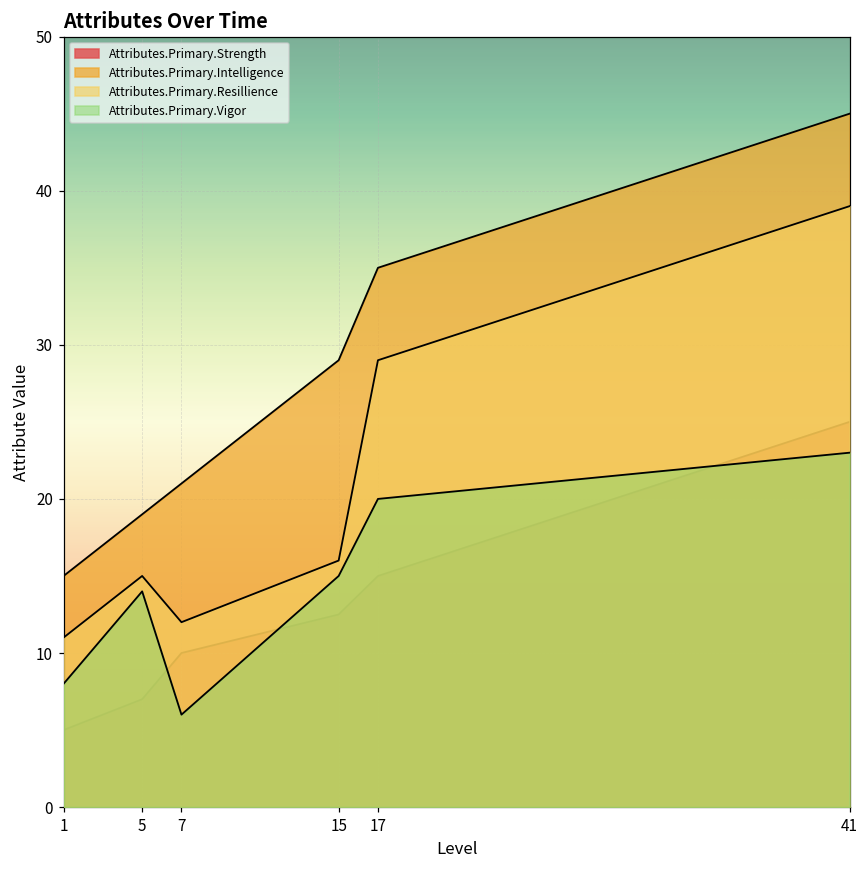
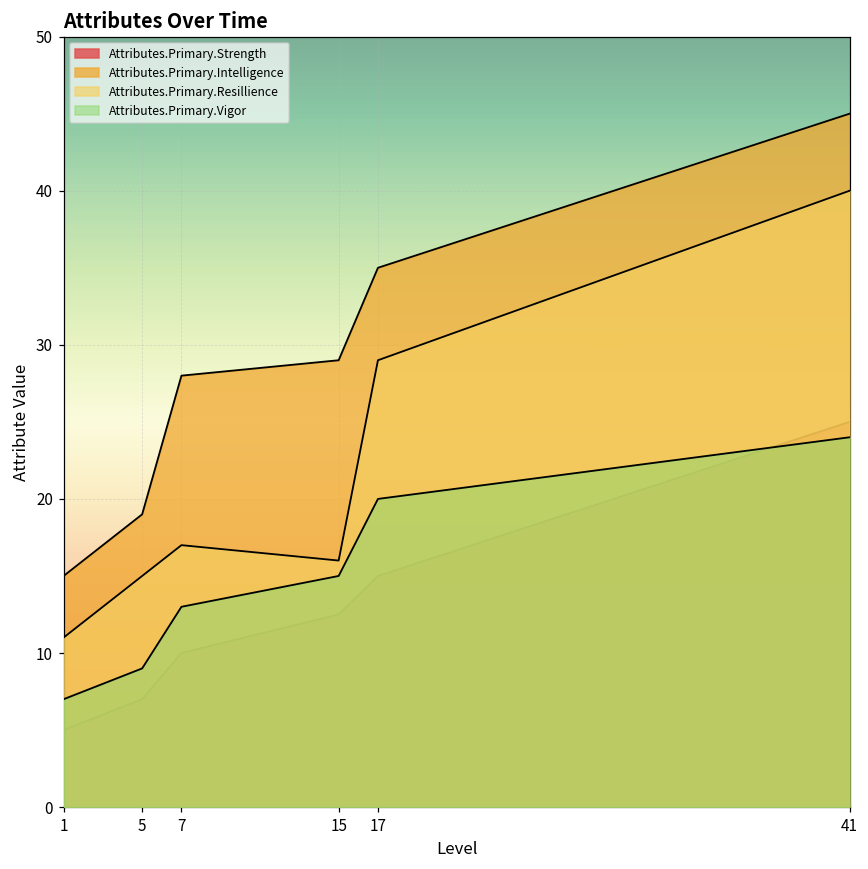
  {
    "Attributes.Primary.Strength": {
      "1": 5,
      "5": 7,
      "7": 10,
      "15": 12.5,
      "17": 15,
      "41": 25
    },
    "Attributes.Primary.Intelligence": {
      "1": 15,
      "5": 19,
-     "7": 21,
+     "7": 28,
      "15": 29,
      "17": 35,
      "41": 45
    },
    "Attributes.Primary.Resillience": {
      "1": 11,
      "5": 15,
-     "7": 12,
+     "7": 17,
      "15": 16,
      "17": 29,
-     "41": 39
+     "41": 40
    },
    "Attributes.Primary.Vigor": {
-     "1": 8,
-     "5": 14,
-     "7": 6,
+     "1": 7,
+     "5": 9,
+     "7": 13,
      "15": 15,
      "17": 20,
-     "41": 23
+     "41": 24
    }
  }
